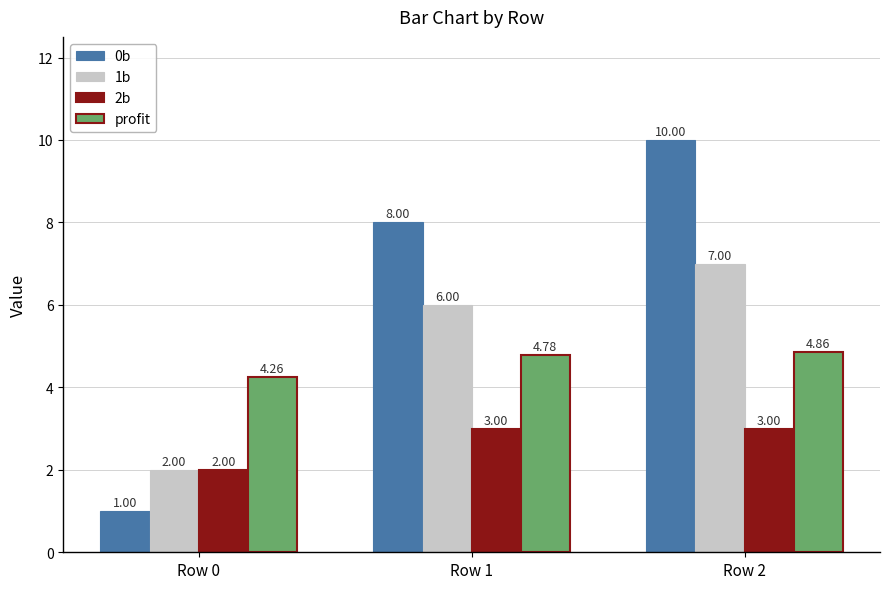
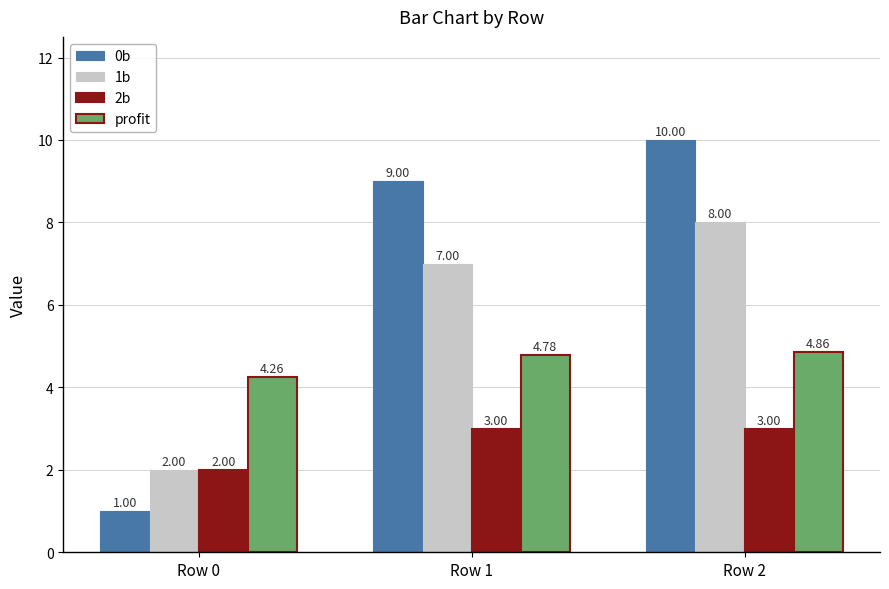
  {
    "0b": {
      "Row 0": 1.00,
-     "Row 1": 8.00,
+     "Row 1": 9.00,
      "Row 2": 10.00
    },
    "1b": {
      "Row 0": 2.00,
-     "Row 1": 6.00,
-     "Row 2": 7.00
+     "Row 1": 7.00,
+     "Row 2": 8.00
    },
    "2b": {
      "Row 0": 2.00,
      "Row 1": 3.00,
      "Row 2": 3.00
    },
    "profit": {
      "Row 0": 4.26,
      "Row 1": 4.78,
      "Row 2": 4.86
    }
  }
